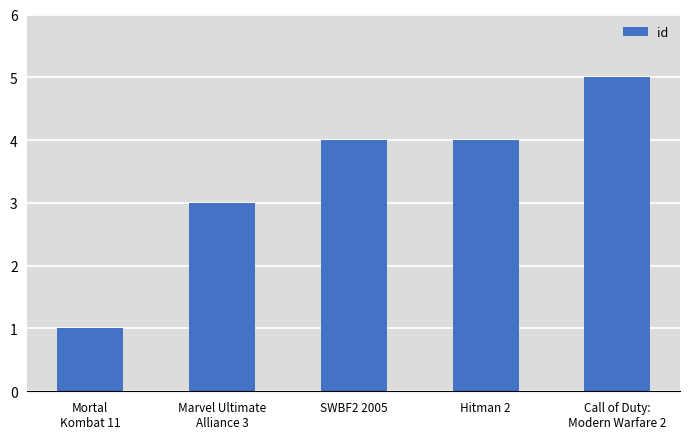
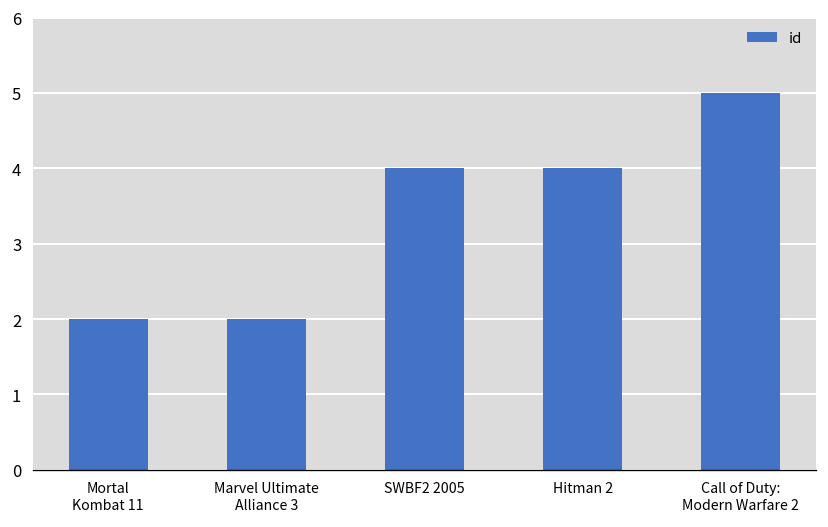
  {
-   "Mortal Kombat 11": 1,
-   "Marvel Ultimate Alliance 3": 3,
+   "Mortal Kombat 11": 2,
+   "Marvel Ultimate Alliance 3": 2,
    "SWBF2 2005": 4,
    "Hitman 2": 4,
    "Call of Duty: Modern Warfare 2": 5
  }
